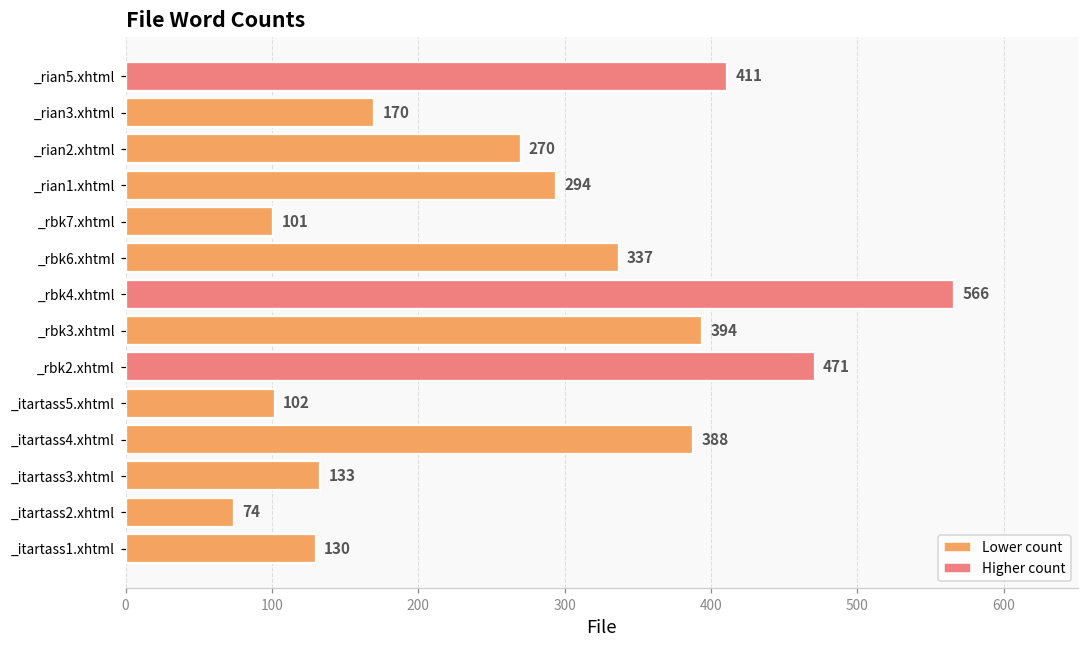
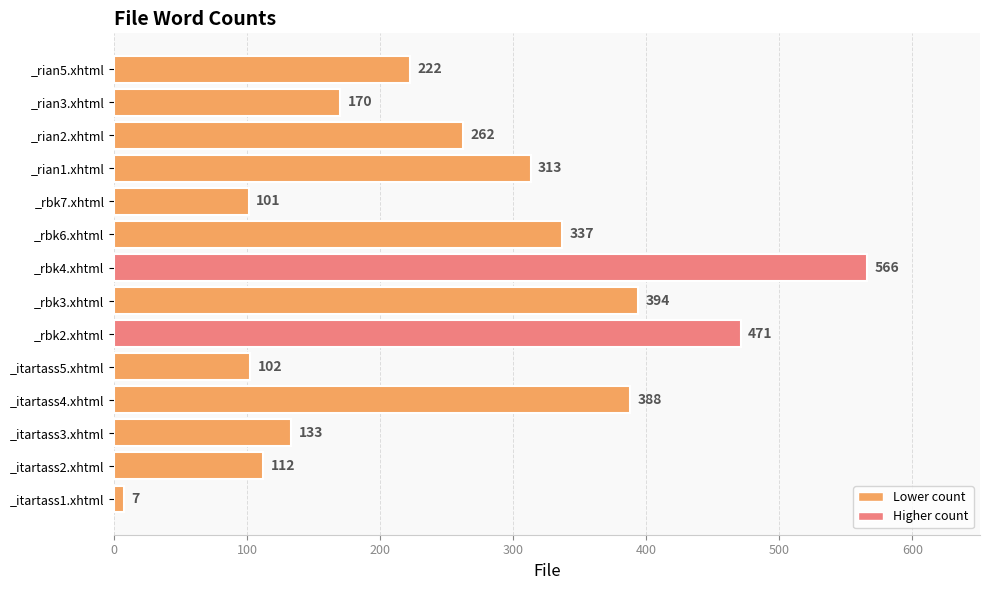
  {
-   "_rian5.xhtml": 411,
+   "_rian5.xhtml": 222,
    "_rian3.xhtml": 170,
-   "_rian2.xhtml": 270,
-   "_rian1.xhtml": 294,
+   "_rian2.xhtml": 262,
+   "_rian1.xhtml": 313,
    "_rbk7.xhtml": 101,
    "_rbk6.xhtml": 337,
    "_rbk4.xhtml": 566,
    "_rbk3.xhtml": 394,
    "_rbk2.xhtml": 471,
    "_itartass5.xhtml": 102,
    "_itartass4.xhtml": 388,
    "_itartass3.xhtml": 133,
-   "_itartass2.xhtml": 74,
-   "_itartass1.xhtml": 130
+   "_itartass2.xhtml": 112,
+   "_itartass1.xhtml": 7
  }
